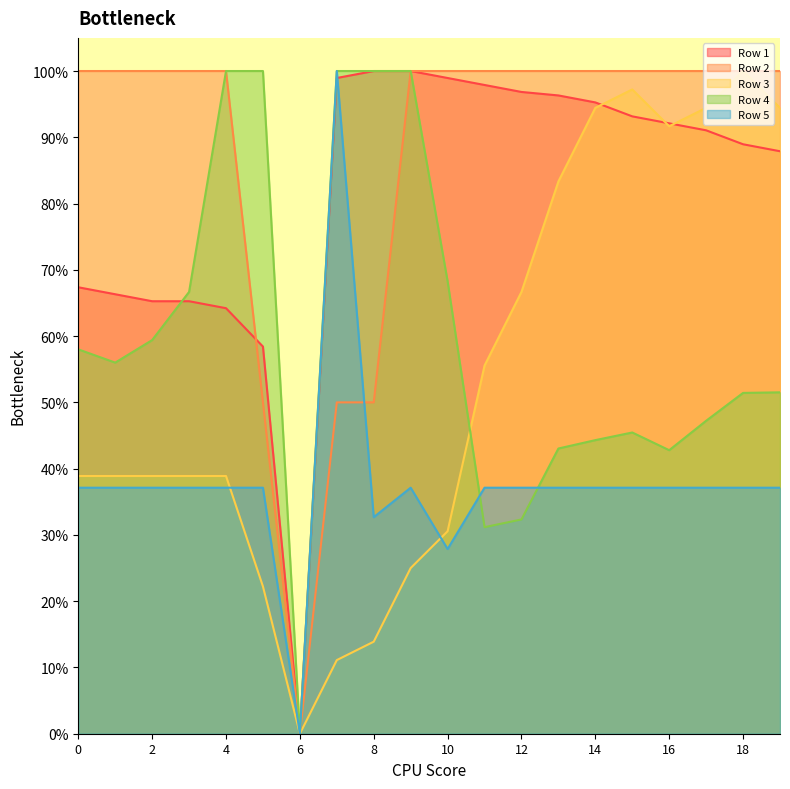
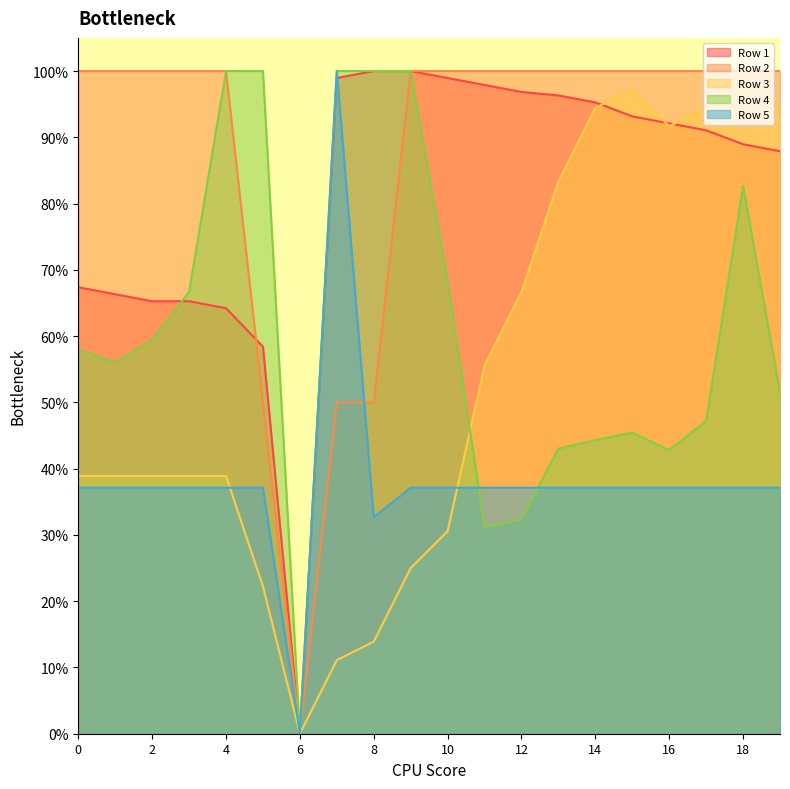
  {
    "Row 4": {
      "0": "58%",
      "2": "59%",
      "10": "68%",
      "12": "32%",
      "14": "44%",
      "16": "43%",
-     "18": "51%"
+     "18": "83%"
    },
    "Row 5": {
      "0": "37%",
      "2": "37%",
      "4": "37%",
      "8": "33%",
-     "10": "28%",
+     "10": "37%",
      "12": "37%",
      "14": "37%",
      "16": "37%",
      "18": "37%"
    }
  }
